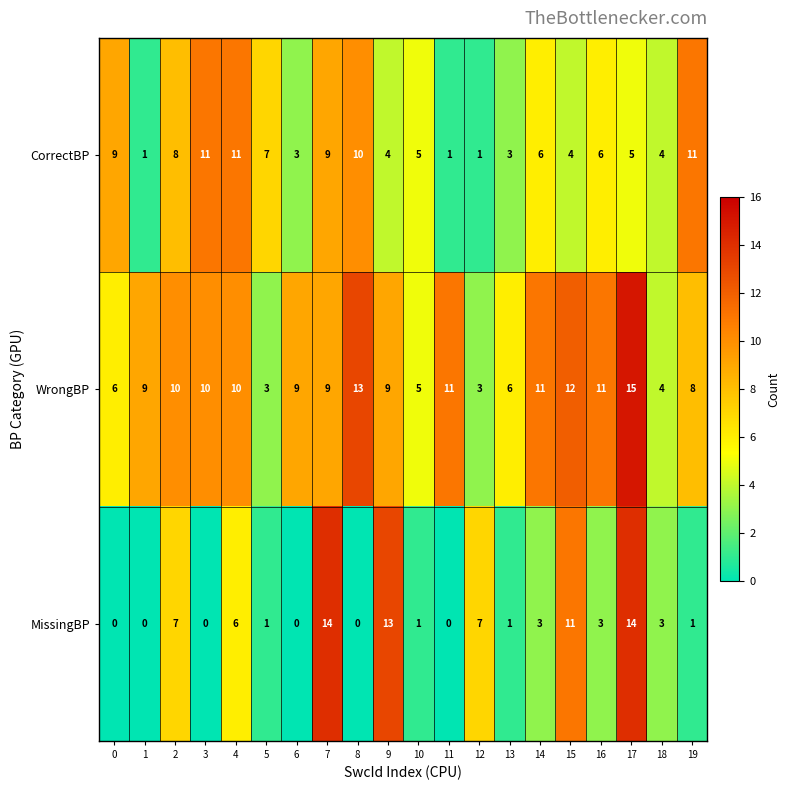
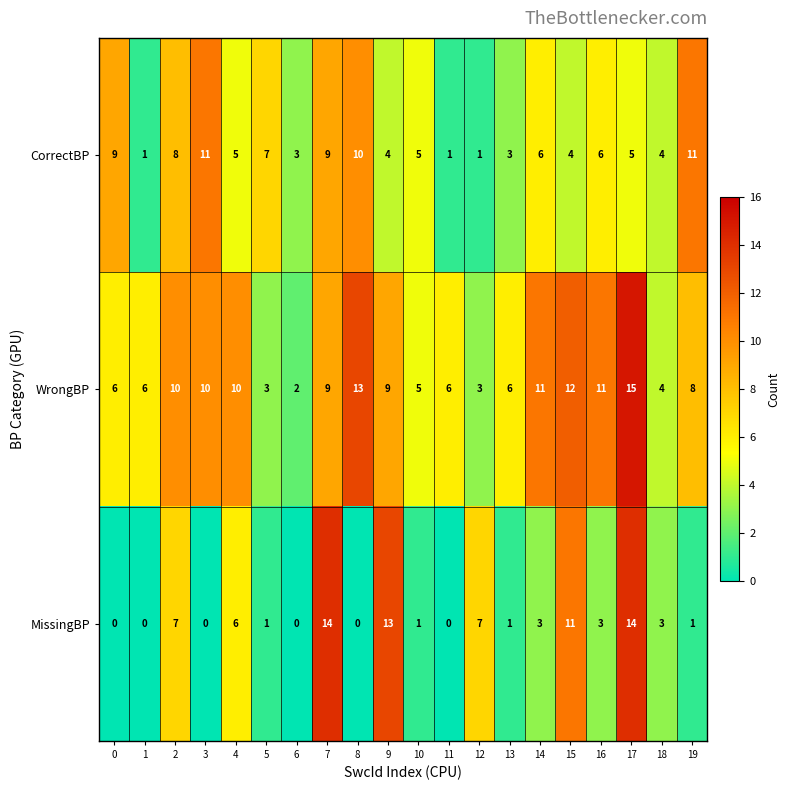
  {
    "CorrectBP": {
      "0": 9,
      "1": 1,
      "2": 8,
      "3": 11,
-     "4": 11,
+     "4": 5,
      "5": 7,
      "6": 3,
      "7": 9,
      "8": 10,
      "9": 4,
      "10": 5,
      "11": 1,
      "12": 1,
      "13": 3,
      "14": 6,
      "15": 4,
      "16": 6,
      "17": 5,
      "18": 4,
      "19": 11
    },
    "WrongBP": {
      "0": 6,
-     "1": 9,
+     "1": 6,
      "2": 10,
      "3": 10,
      "4": 10,
      "5": 3,
-     "6": 9,
+     "6": 2,
      "7": 9,
      "8": 13,
      "9": 9,
      "10": 5,
-     "11": 11,
+     "11": 6,
      "12": 3,
      "13": 6,
      "14": 11,
      "15": 12,
      "16": 11,
      "17": 15,
      "18": 4,
      "19": 8
    },
    "MissingBP": {
      "0": 0,
      "1": 0,
      "2": 7,
      "3": 0,
      "4": 6,
      "5": 1,
      "6": 0,
      "7": 14,
      "8": 0,
      "9": 13,
      "10": 1,
      "11": 0,
      "12": 7,
      "13": 1,
      "14": 3,
      "15": 11,
      "16": 3,
      "17": 14,
      "18": 3,
      "19": 1
    }
  }
